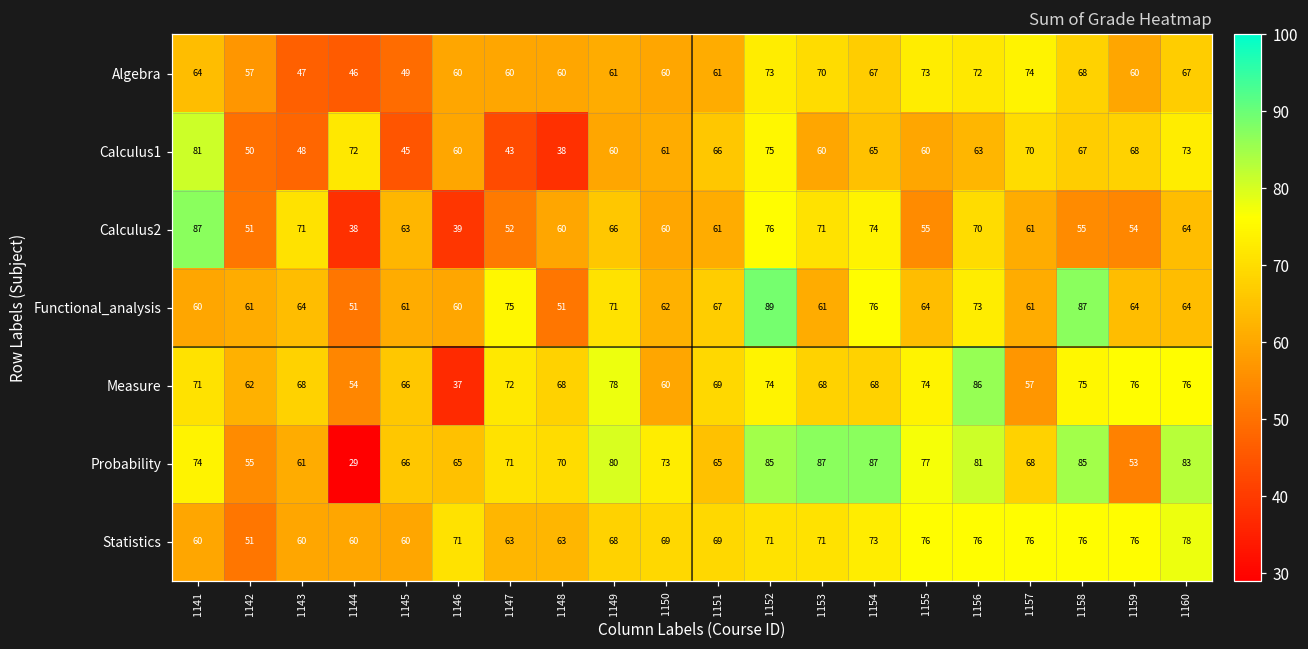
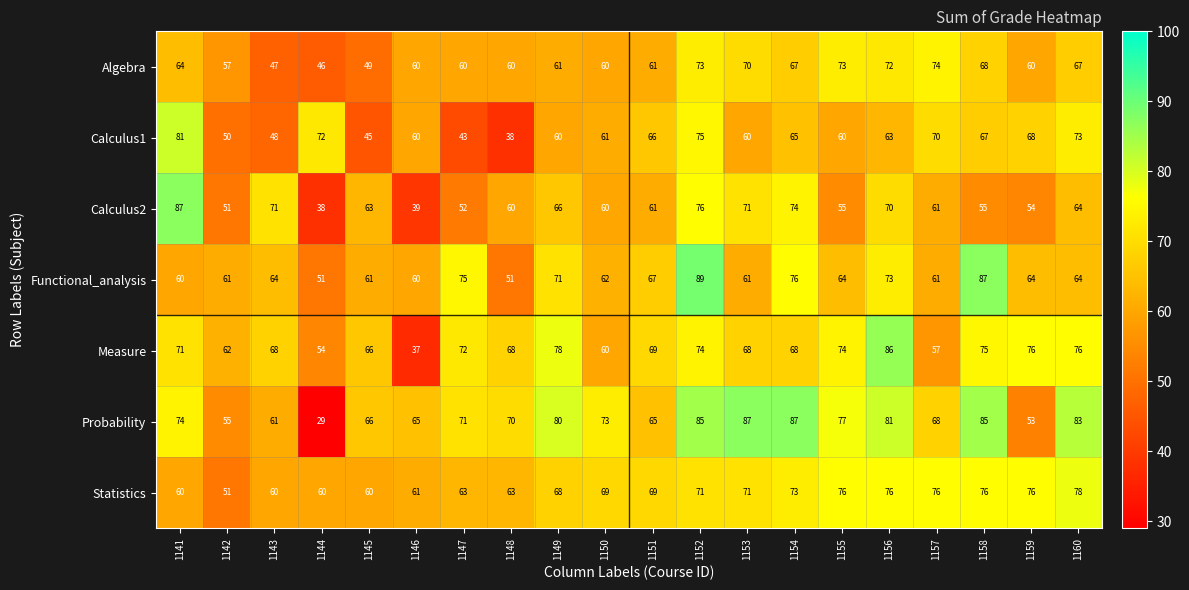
  {
    "Algebra": {
      "1141": 64,
      "1142": 57,
      "1143": 47,
      "1144": 46,
      "1145": 49,
      "1146": 60,
      "1147": 60,
      "1148": 60,
      "1149": 61,
      "1150": 60,
      "1151": 61,
      "1152": 73,
      "1153": 70,
      "1154": 67,
      "1155": 73,
      "1156": 72,
      "1157": 74,
      "1158": 68,
      "1159": 60,
      "1160": 67
    },
    "Calculus1": {
      "1141": 81,
      "1142": 50,
      "1143": 48,
      "1144": 72,
      "1145": 45,
      "1146": 60,
      "1147": 43,
      "1148": 38,
      "1149": 60,
      "1150": 61,
      "1151": 66,
      "1152": 75,
      "1153": 60,
      "1154": 65,
      "1155": 60,
      "1156": 63,
      "1157": 70,
      "1158": 67,
      "1159": 68,
      "1160": 73
    },
    "Calculus2": {
      "1141": 87,
      "1142": 51,
      "1143": 71,
      "1144": 38,
      "1145": 63,
      "1146": 39,
      "1147": 52,
      "1148": 60,
      "1149": 66,
      "1150": 60,
      "1151": 61,
      "1152": 76,
      "1153": 71,
      "1154": 74,
      "1155": 55,
      "1156": 70,
      "1157": 61,
      "1158": 55,
      "1159": 54,
      "1160": 64
    },
    "Functional_analysis": {
      "1141": 60,
      "1142": 61,
      "1143": 64,
      "1144": 51,
      "1145": 61,
      "1146": 60,
      "1147": 75,
      "1148": 51,
      "1149": 71,
      "1150": 62,
      "1151": 67,
      "1152": 89,
      "1153": 61,
      "1154": 76,
      "1155": 64,
      "1156": 73,
      "1157": 61,
      "1158": 87,
      "1159": 64,
      "1160": 64
    },
    "Measure": {
      "1141": 71,
      "1142": 62,
      "1143": 68,
      "1144": 54,
      "1145": 66,
      "1146": 37,
      "1147": 72,
      "1148": 68,
      "1149": 78,
      "1150": 60,
      "1151": 69,
      "1152": 74,
      "1153": 68,
      "1154": 68,
      "1155": 74,
      "1156": 86,
      "1157": 57,
      "1158": 75,
      "1159": 76,
      "1160": 76
    },
    "Probability": {
      "1141": 74,
      "1142": 55,
      "1143": 61,
      "1144": 29,
      "1145": 66,
      "1146": 65,
      "1147": 71,
      "1148": 70,
      "1149": 80,
      "1150": 73,
      "1151": 65,
      "1152": 85,
      "1153": 87,
      "1154": 87,
      "1155": 77,
      "1156": 81,
      "1157": 68,
      "1158": 85,
      "1159": 53,
      "1160": 83
    },
    "Statistics": {
      "1141": 60,
      "1142": 51,
      "1143": 60,
      "1144": 60,
      "1145": 60,
-     "1146": 71,
+     "1146": 61,
      "1147": 63,
      "1148": 63,
      "1149": 68,
      "1150": 69,
      "1151": 69,
      "1152": 71,
      "1153": 71,
      "1154": 73,
      "1155": 76,
      "1156": 76,
      "1157": 76,
      "1158": 76,
      "1159": 76,
      "1160": 78
    }
  }
